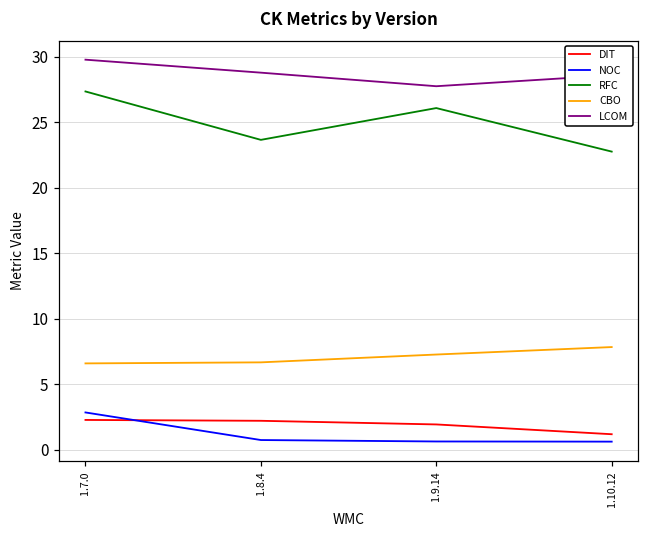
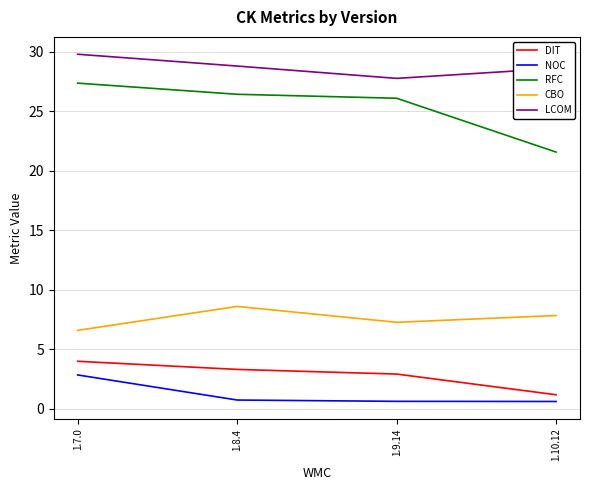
  {
    "DIT": {
-     "1.7.0": 2.3,
-     "1.8.4": 2.2,
-     "1.9.14": 1.9,
+     "1.7.0": 4.0,
+     "1.8.4": 3.3,
+     "1.9.14": 2.9,
      "1.10.12": 1.2
    },
    "NOC": {
      "1.7.0": 2.9,
      "1.8.4": 0.7,
      "1.9.14": 0.6,
      "1.10.12": 0.6
    },
    "RFC": {
      "1.7.0": 27.4,
-     "1.8.4": 23.7,
+     "1.8.4": 26.4,
      "1.9.14": 26.1,
-     "1.10.12": 22.8
+     "1.10.12": 21.6
    },
    "CBO": {
      "1.7.0": 6.6,
-     "1.8.4": 6.7,
+     "1.8.4": 8.6,
      "1.9.14": 7.3,
      "1.10.12": 7.8
    },
    "LCOM": {
      "1.7.0": 29.8,
      "1.8.4": 28.8,
      "1.9.14": 27.8
    }
  }
